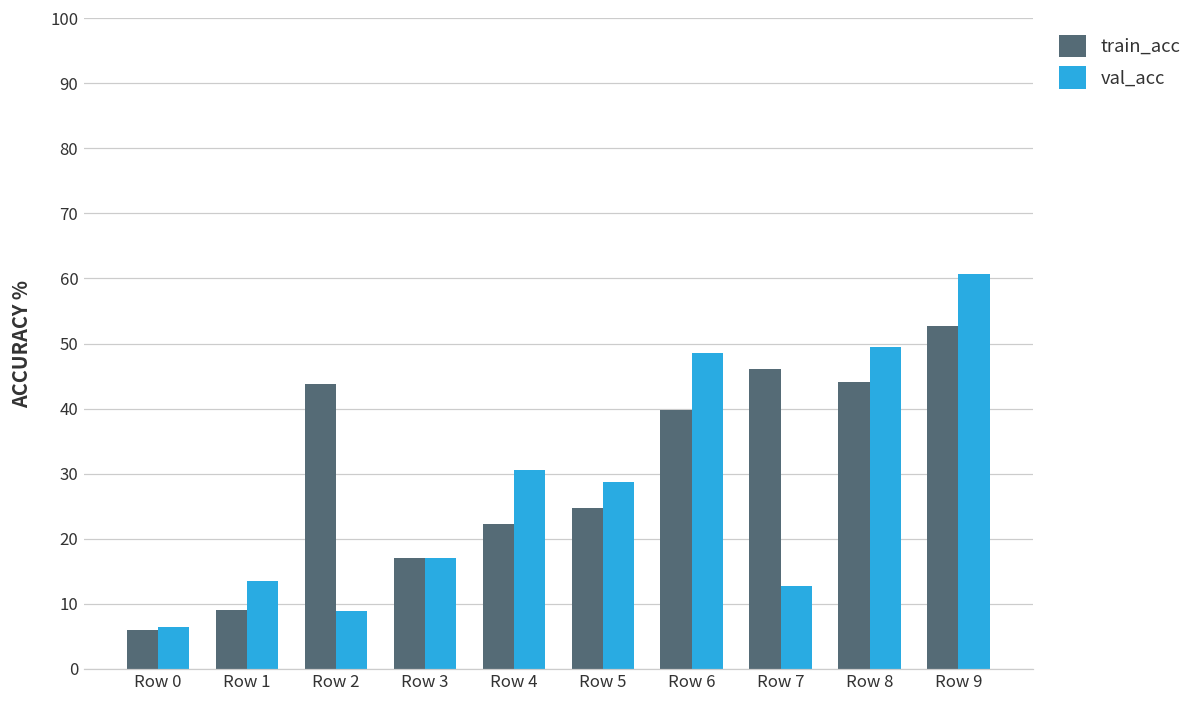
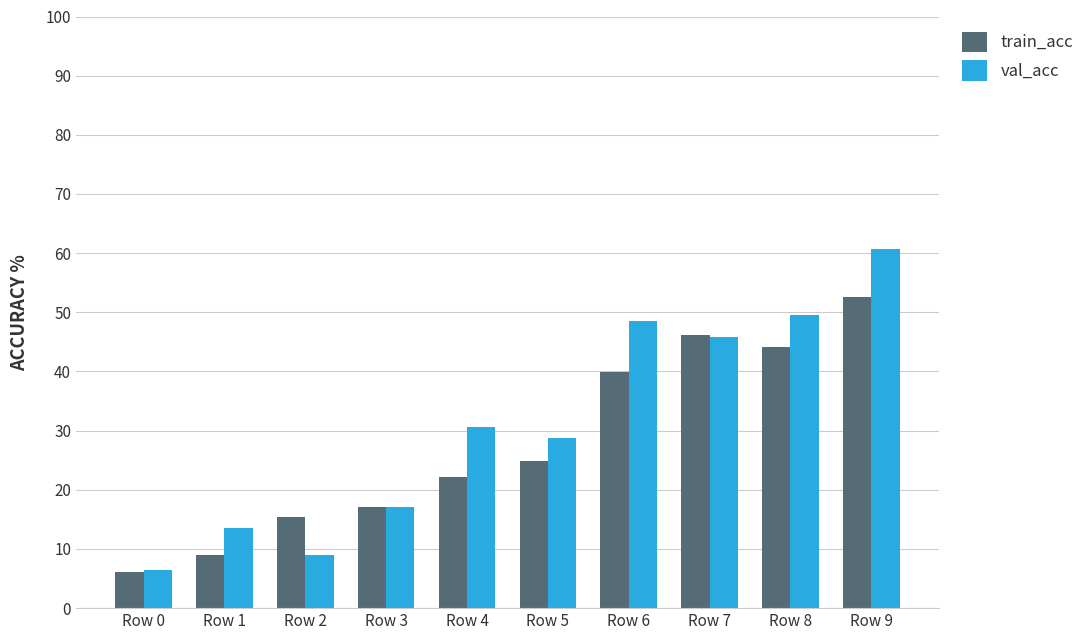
  {
    "train_acc": {
      "Row 0": 6,
      "Row 1": 9,
-     "Row 2": 44,
+     "Row 2": 15,
      "Row 3": 17,
      "Row 4": 22,
      "Row 5": 25,
      "Row 6": 40,
      "Row 7": 46,
      "Row 8": 44,
      "Row 9": 53
    },
    "val_acc": {
      "Row 0": 6,
      "Row 1": 14,
      "Row 2": 9,
      "Row 3": 17,
      "Row 4": 31,
      "Row 5": 29,
      "Row 6": 49,
-     "Row 7": 13,
+     "Row 7": 46,
      "Row 8": 50,
      "Row 9": 61
    }
  }
